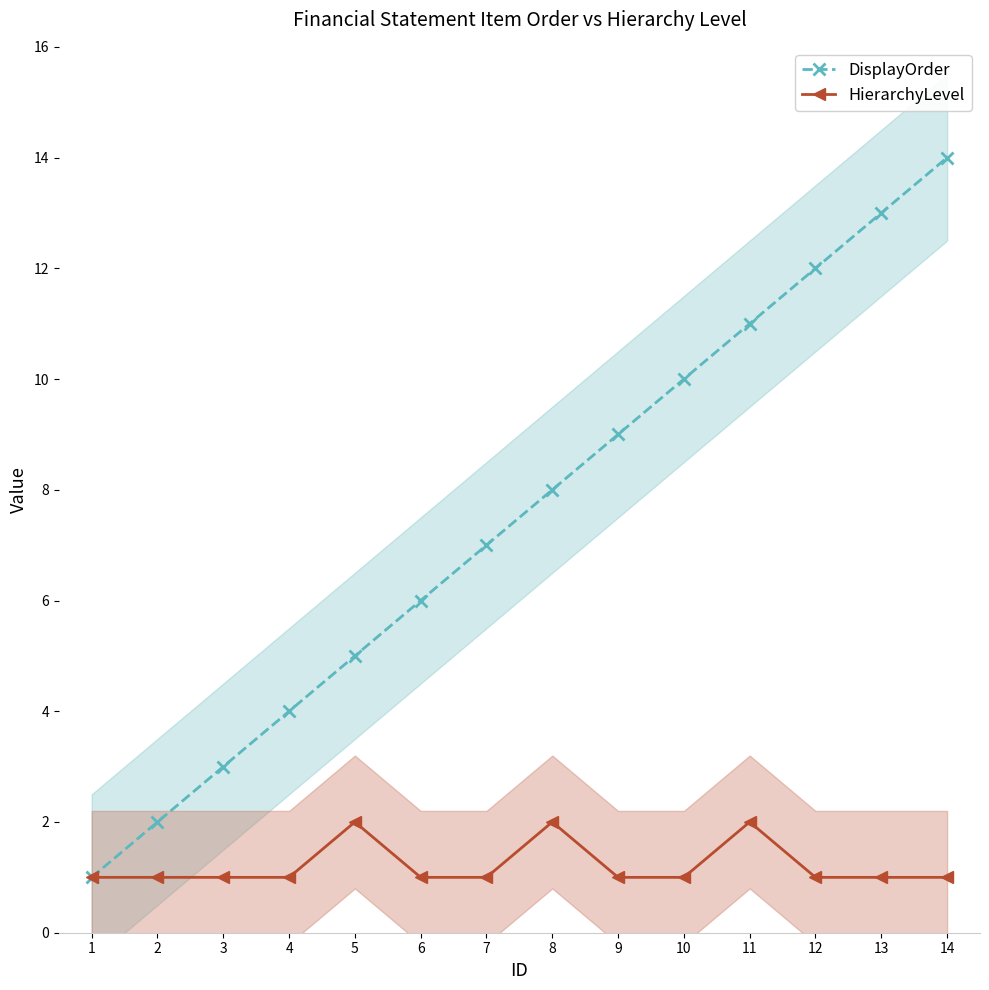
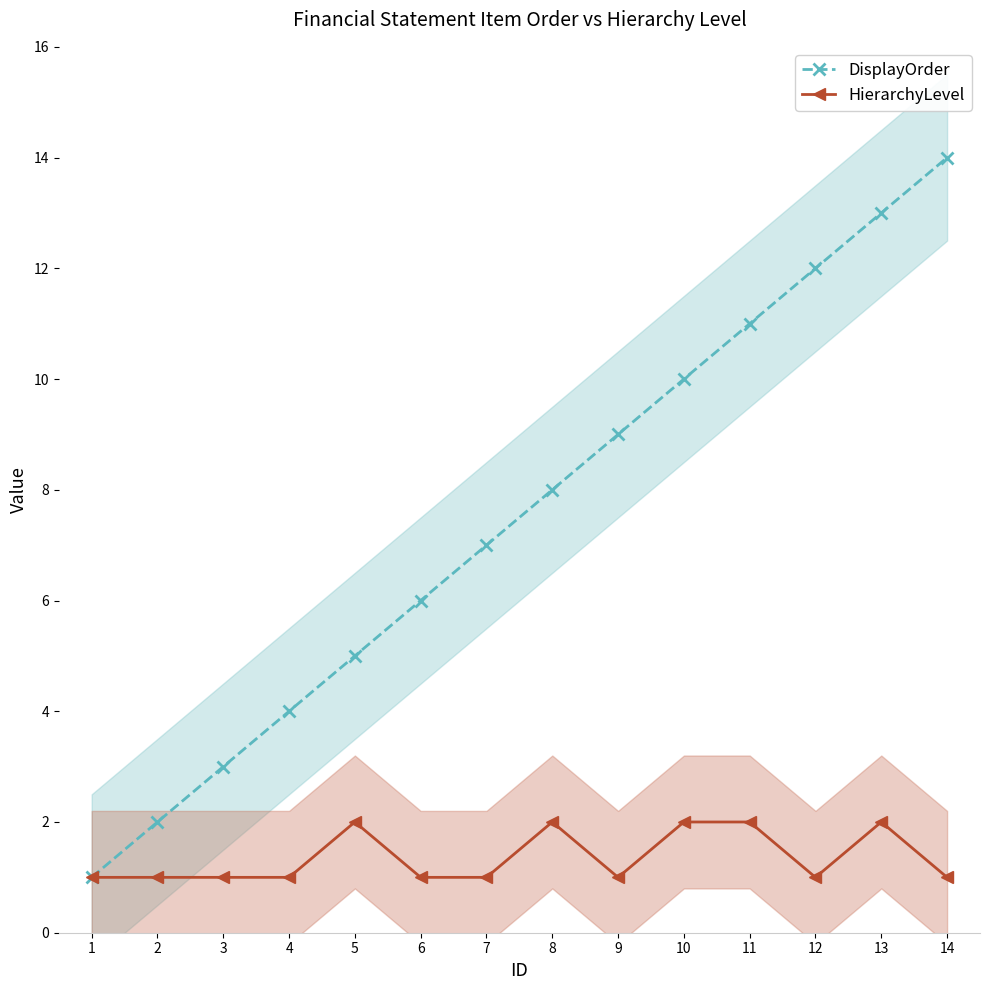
  {
    "HierarchyLevel": {
      "2": 1,
      "3": 1,
      "4": 1,
      "5": 2,
      "6": 1,
      "7": 1,
      "8": 2,
      "9": 1,
-     "10": 1,
+     "10": 2,
      "11": 2,
      "12": 1,
-     "13": 1,
+     "13": 2,
      "14": 1
    }
  }
